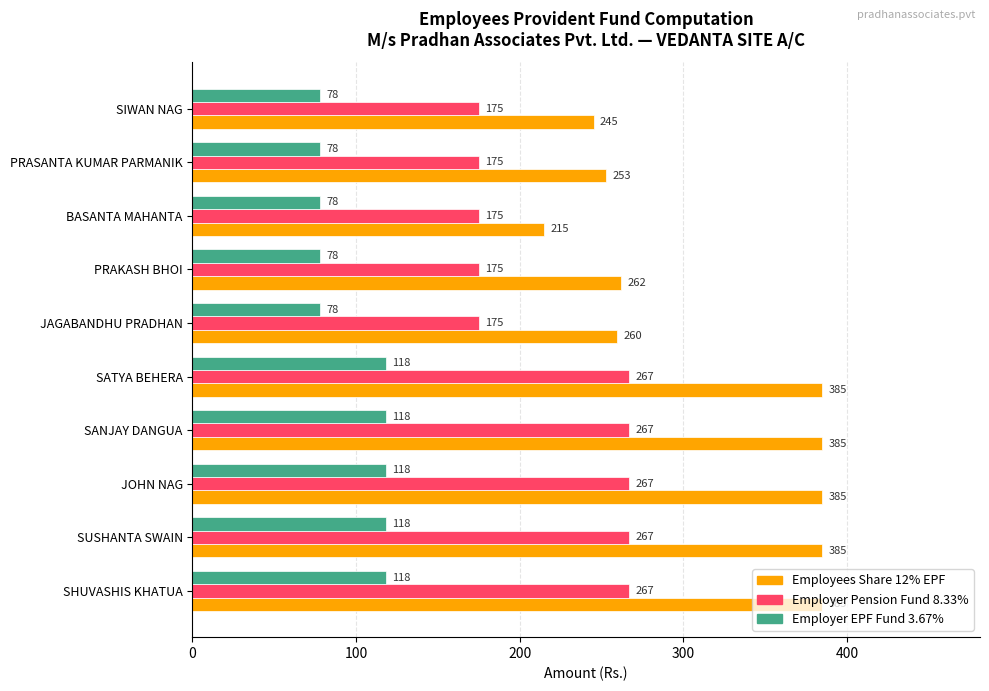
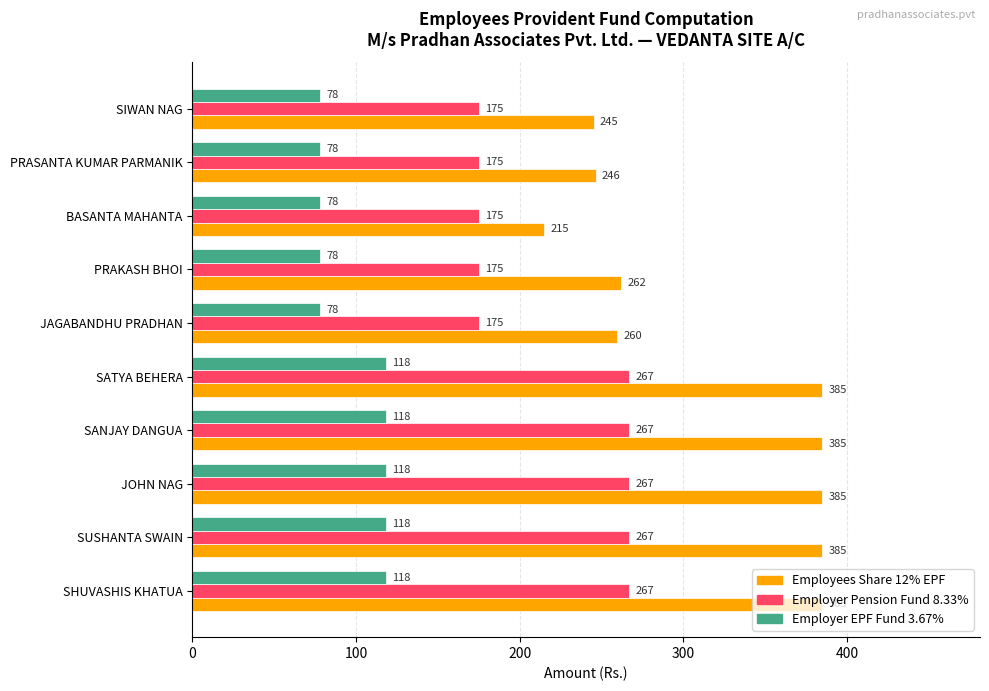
  {
    "Employees Share 12% EPF": {
      "SIWAN NAG": 245,
-     "PRASANTA KUMAR PARMANIK": 253,
+     "PRASANTA KUMAR PARMANIK": 246,
      "BASANTA MAHANTA": 215,
      "PRAKASH BHOI": 262,
      "JAGABANDHU PRADHAN": 260,
      "SATYA BEHERA": 385,
      "SANJAY DANGUA": 385,
      "JOHN NAG": 385,
      "SUSHANTA SWAIN": 385
    },
    "Employer Pension Fund 8.33%": {
      "SIWAN NAG": 175,
      "PRASANTA KUMAR PARMANIK": 175,
      "BASANTA MAHANTA": 175,
      "PRAKASH BHOI": 175,
      "JAGABANDHU PRADHAN": 175,
      "SATYA BEHERA": 267,
      "SANJAY DANGUA": 267,
      "JOHN NAG": 267,
      "SUSHANTA SWAIN": 267,
      "SHUVASHIS KHATUA": 267
    },
    "Employer EPF Fund 3.67%": {
      "SIWAN NAG": 78,
      "PRASANTA KUMAR PARMANIK": 78,
      "BASANTA MAHANTA": 78,
      "PRAKASH BHOI": 78,
      "JAGABANDHU PRADHAN": 78,
      "SATYA BEHERA": 118,
      "SANJAY DANGUA": 118,
      "JOHN NAG": 118,
      "SUSHANTA SWAIN": 118,
      "SHUVASHIS KHATUA": 118
    }
  }
